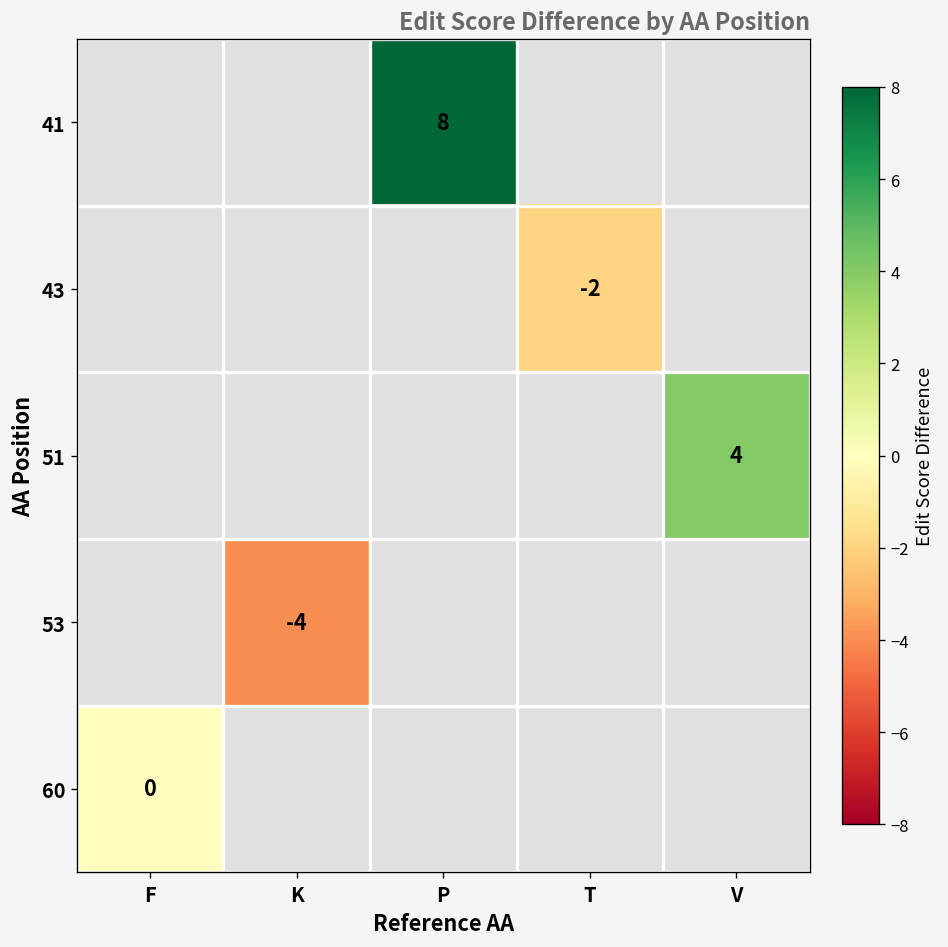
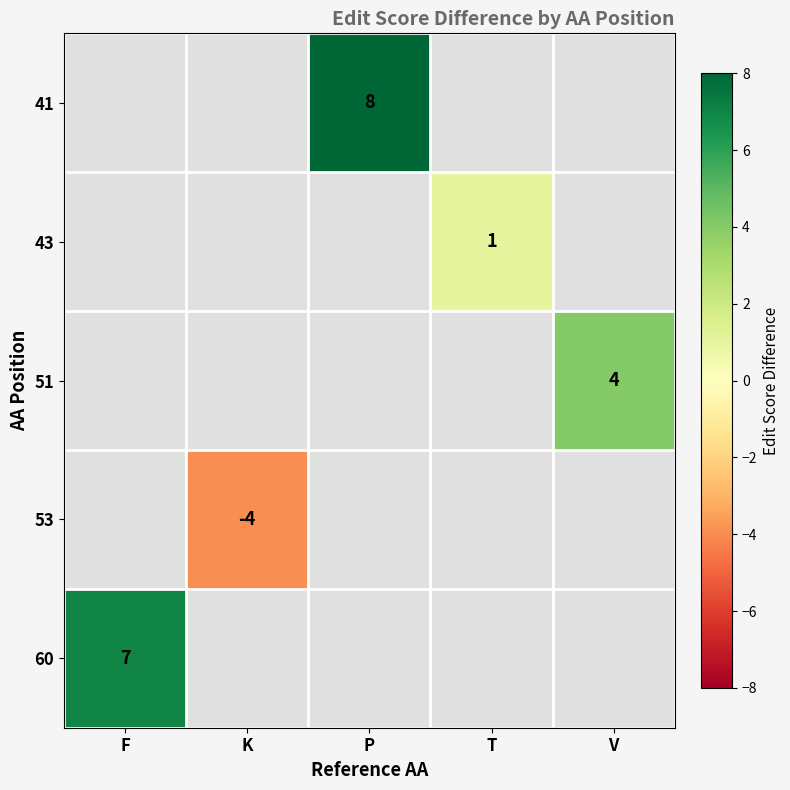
  {
    "41": {
      "P": 8
    },
    "43": {
-     "T": -2
+     "T": 1
    },
    "51": {
      "V": 4
    },
    "53": {
      "K": -4
    },
    "60": {
-     "F": 0
+     "F": 7
    }
  }
